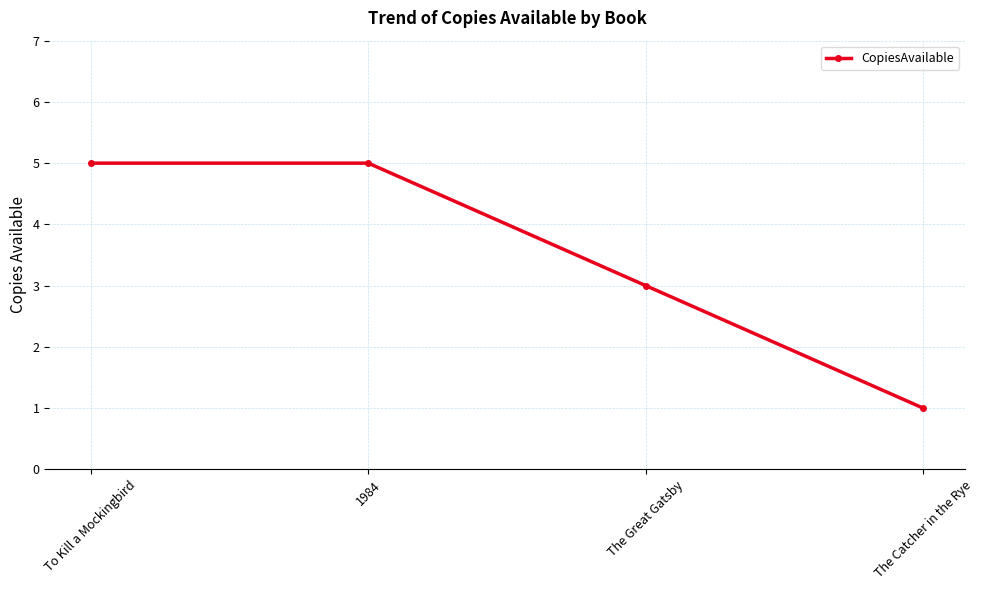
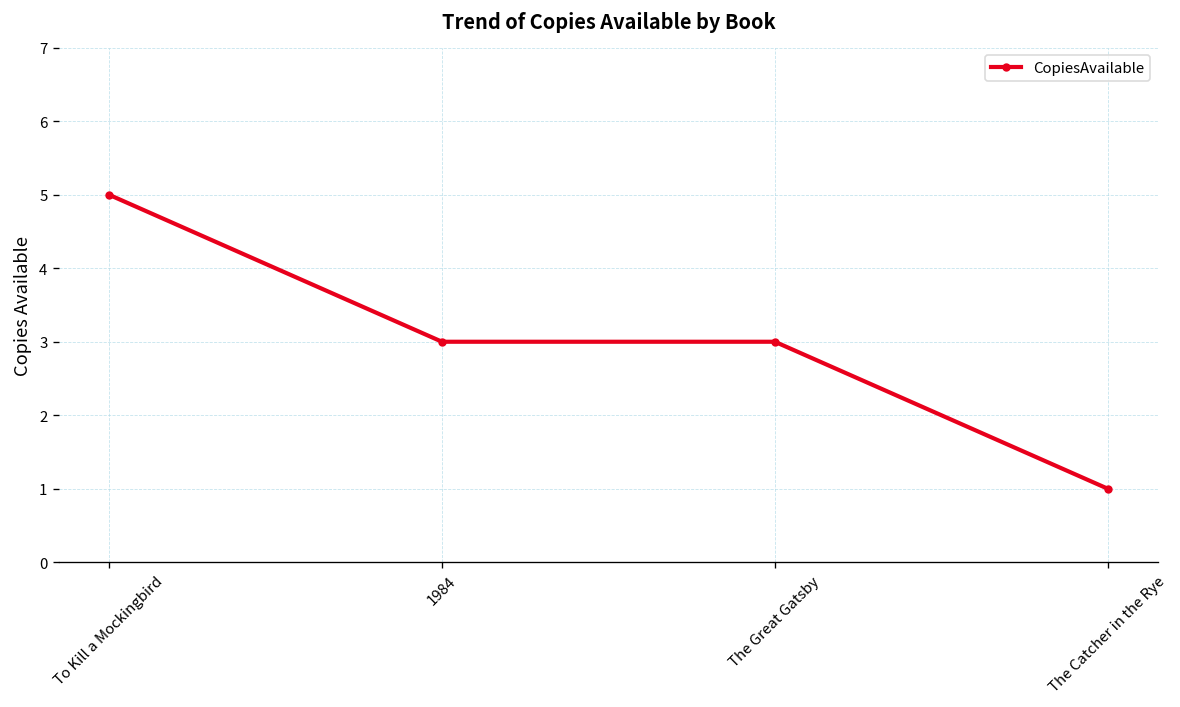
  {
    "To Kill a Mockingbird": 5,
-   "1984": 5,
+   "1984": 3,
    "The Great Gatsby": 3,
    "The Catcher in the Rye": 1
  }
